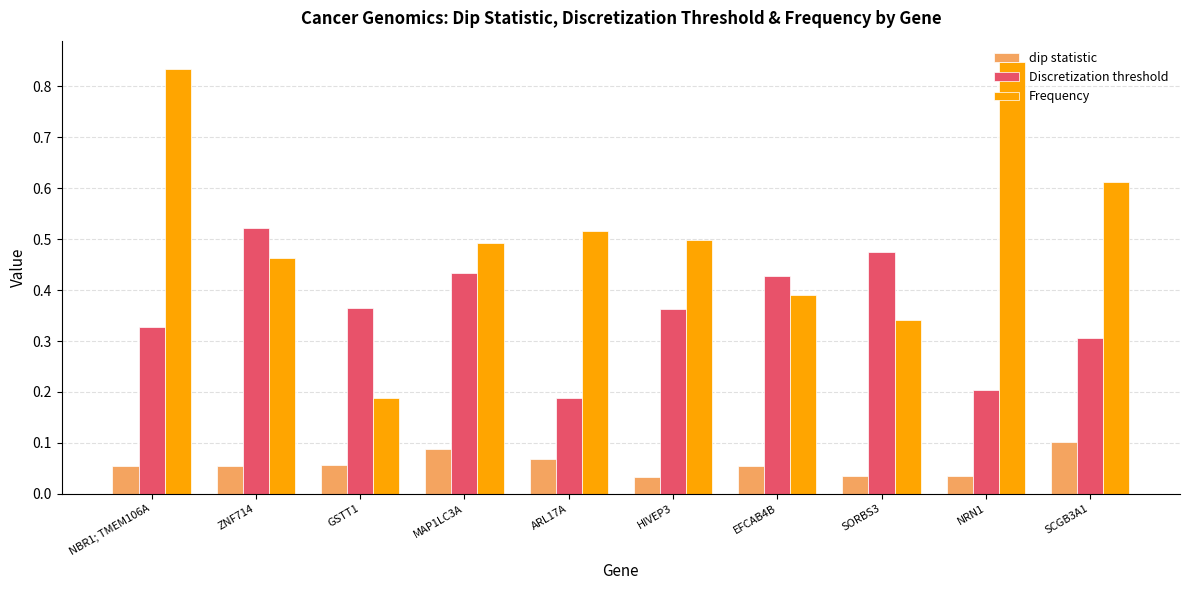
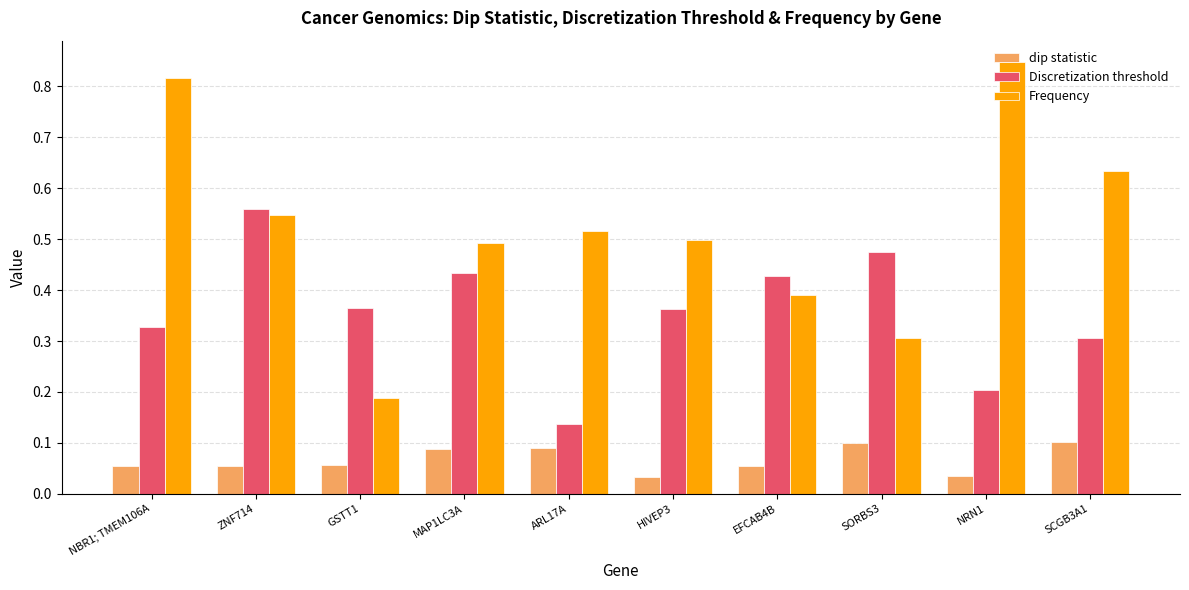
  {
    "dip statistic": {
      "NBR1; TMEM106A": 0.05,
      "ZNF714": 0.05,
      "GSTT1": 0.06,
      "MAP1LC3A": 0.09,
-     "ARL17A": 0.07,
+     "ARL17A": 0.09,
      "HIVEP3": 0.03,
      "EFCAB4B": 0.06,
-     "SORBS3": 0.03,
+     "SORBS3": 0.10,
      "NRN1": 0.04,
      "SCGB3A1": 0.10
    },
    "Discretization threshold": {
      "NBR1; TMEM106A": 0.33,
-     "ZNF714": 0.52,
+     "ZNF714": 0.56,
      "GSTT1": 0.37,
      "MAP1LC3A": 0.43,
-     "ARL17A": 0.19,
+     "ARL17A": 0.14,
      "HIVEP3": 0.36,
      "EFCAB4B": 0.43,
      "SORBS3": 0.47,
      "NRN1": 0.20,
      "SCGB3A1": 0.31
    },
    "Frequency": {
-     "NBR1; TMEM106A": 0.84,
-     "ZNF714": 0.46,
+     "NBR1; TMEM106A": 0.82,
+     "ZNF714": 0.55,
      "GSTT1": 0.19,
      "MAP1LC3A": 0.49,
      "ARL17A": 0.52,
      "HIVEP3": 0.50,
      "EFCAB4B": 0.39,
-     "SORBS3": 0.34,
+     "SORBS3": 0.31,
      "NRN1": 0.85,
-     "SCGB3A1": 0.61
+     "SCGB3A1": 0.63
    }
  }
